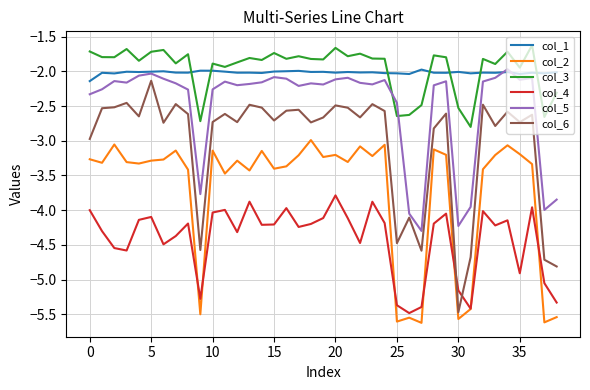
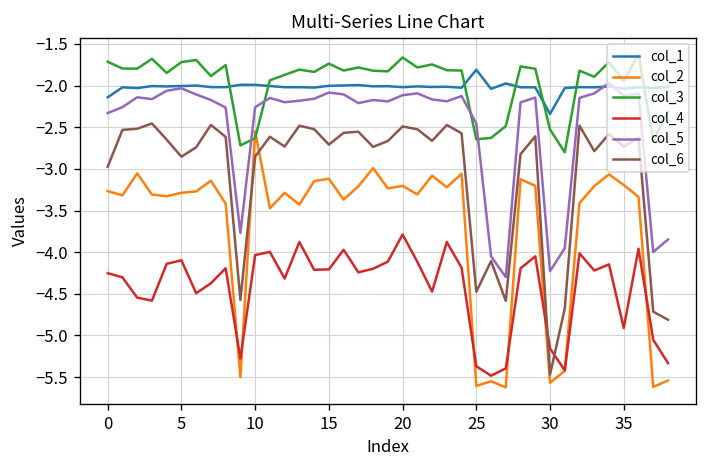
  {
    "col_1": {
      "0": -2.1,
      "10": -2.0,
      "15": -2.0,
      "20": -2.0,
-     "25": -2.0,
-     "30": -2.0
+     "25": -1.8,
+     "30": -2.3
    },
    "col_2": {
      "0": -3.3,
      "5": -3.3,
-     "10": -3.1,
-     "15": -3.4,
+     "10": -2.5,
+     "15": -3.1,
      "20": -3.2,
      "25": -5.6,
      "30": -5.6,
      "35": -3.2
    },
    "col_3": {
      "0": -1.7,
      "5": -1.7,
-     "10": -1.9,
+     "10": -2.6,
      "15": -1.7,
      "20": -1.7,
      "25": -2.6,
      "30": -2.5
    },
    "col_4": {
-     "0": -4.0,
+     "0": -4.3,
      "5": -4.1,
      "10": -4.0,
      "15": -4.2,
      "20": -3.8,
      "25": -5.4,
      "30": -5.2,
      "35": -4.9
    },
    "col_5": {
      "0": -2.3,
      "10": -2.3,
      "15": -2.1,
      "20": -2.1,
      "25": -2.5,
      "30": -4.2
    },
    "col_6": {
      "0": -3.0,
-     "5": -2.1,
-     "10": -2.7,
+     "5": -2.9,
+     "10": -2.9,
      "15": -2.7,
      "20": -2.5,
      "25": -4.5,
      "30": -5.5
    }
  }
